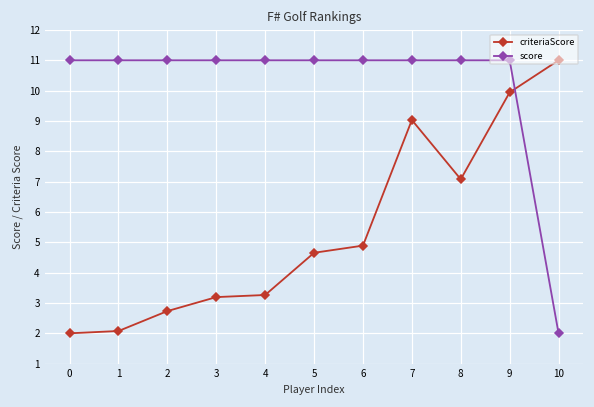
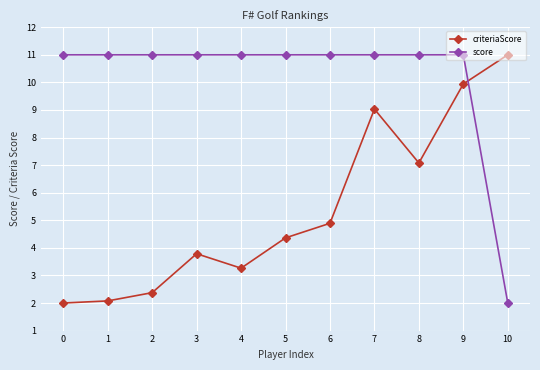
  {
    "criteriaScore": {
      "0": 2.0,
      "1": 2.1,
-     "2": 2.7,
-     "3": 3.2,
+     "2": 2.4,
+     "3": 3.8,
      "4": 3.3,
-     "5": 4.7,
+     "5": 4.4,
      "6": 4.9,
      "7": 9.0,
      "8": 7.1,
      "9": 9.9
    },
    "score": {
      "0": 11.0,
      "1": 11.0,
      "2": 11.0,
      "3": 11.0,
      "4": 11.0,
      "5": 11.0,
      "6": 11.0,
      "7": 11.0,
      "8": 11.0,
      "10": 2.0
    }
  }
